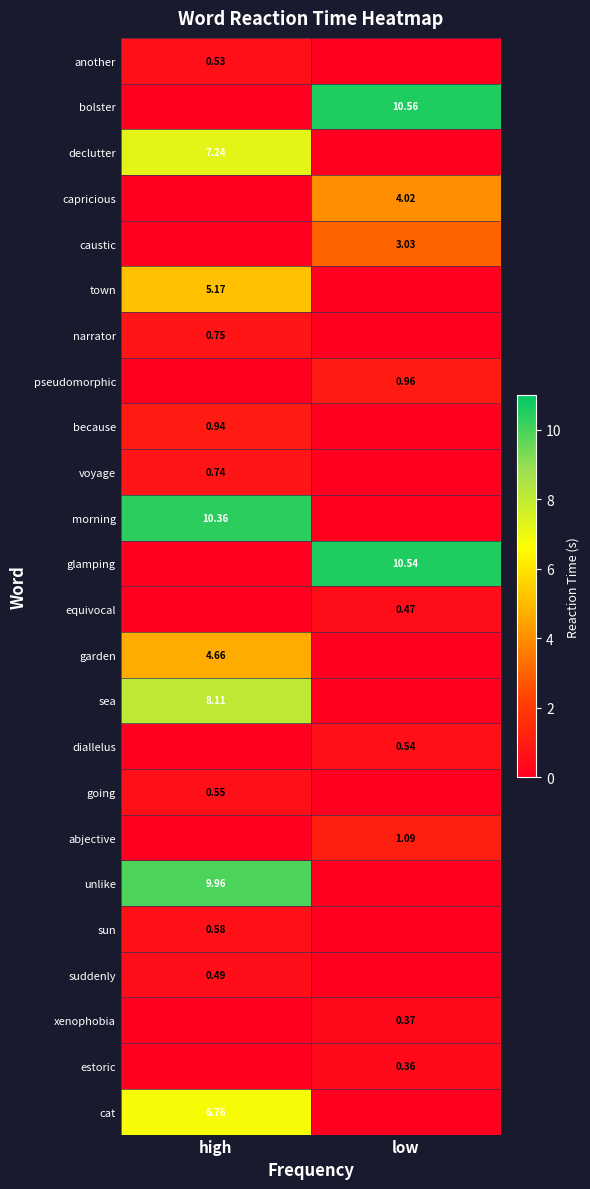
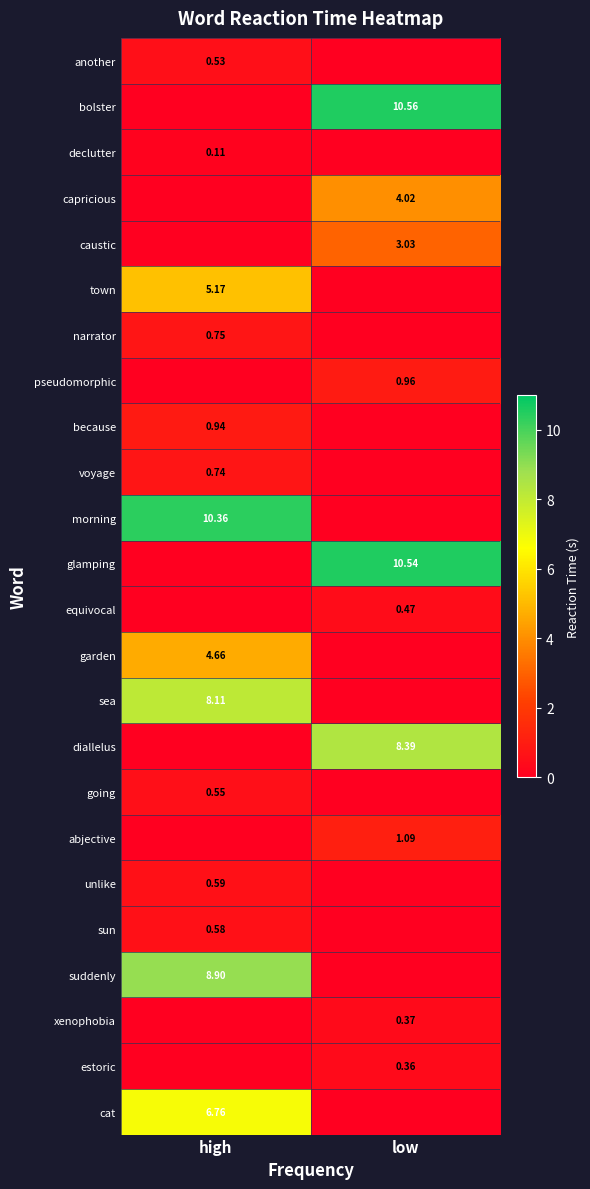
  {
    "another": {
      "high": 0.53
    },
    "bolster": {
      "low": 10.56
    },
    "declutter": {
-     "high": 7.24
+     "high": 0.11
    },
    "capricious": {
      "low": 4.02
    },
    "caustic": {
      "low": 3.03
    },
    "town": {
      "high": 5.17
    },
    "narrator": {
      "high": 0.75
    },
    "pseudomorphic": {
      "low": 0.96
    },
    "because": {
      "high": 0.94
    },
    "voyage": {
      "high": 0.74
    },
    "morning": {
      "high": 10.36
    },
    "glamping": {
      "low": 10.54
    },
    "equivocal": {
      "low": 0.47
    },
    "garden": {
      "high": 4.66
    },
    "sea": {
      "high": 8.11
    },
    "diallelus": {
-     "low": 0.54
+     "low": 8.39
    },
    "going": {
      "high": 0.55
    },
    "abjective": {
      "low": 1.09
    },
    "unlike": {
-     "high": 9.96
+     "high": 0.59
    },
    "sun": {
      "high": 0.58
    },
    "suddenly": {
-     "high": 0.49
+     "high": 8.90
    },
    "xenophobia": {
      "low": 0.37
    },
    "estoric": {
      "low": 0.36
    },
    "cat": {
      "high": 6.76
    }
  }
